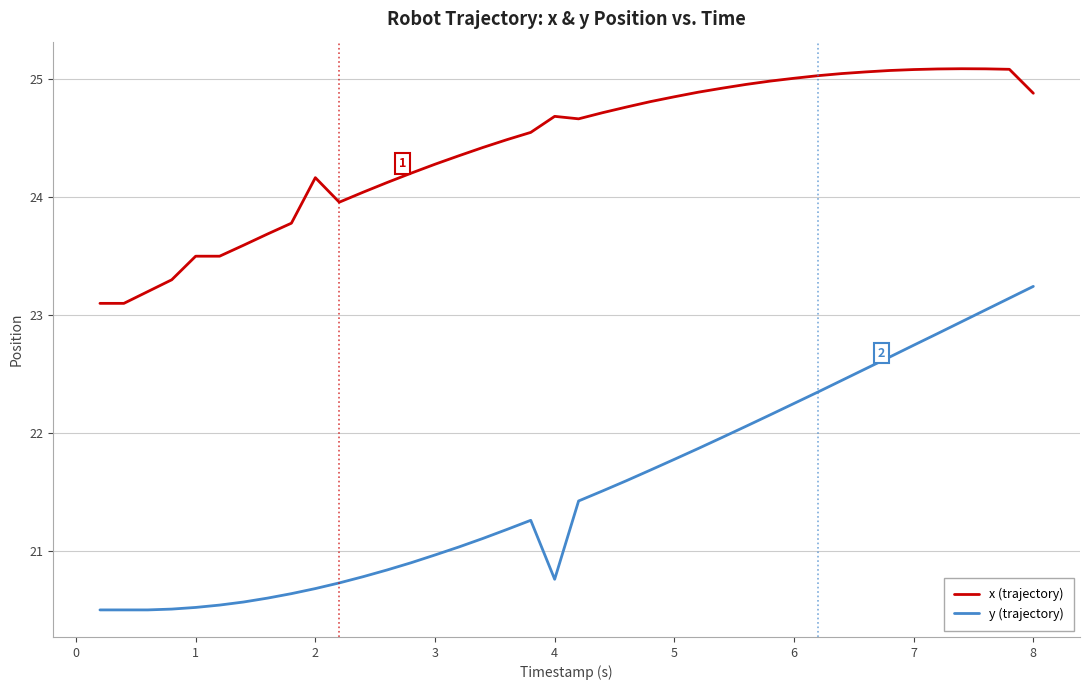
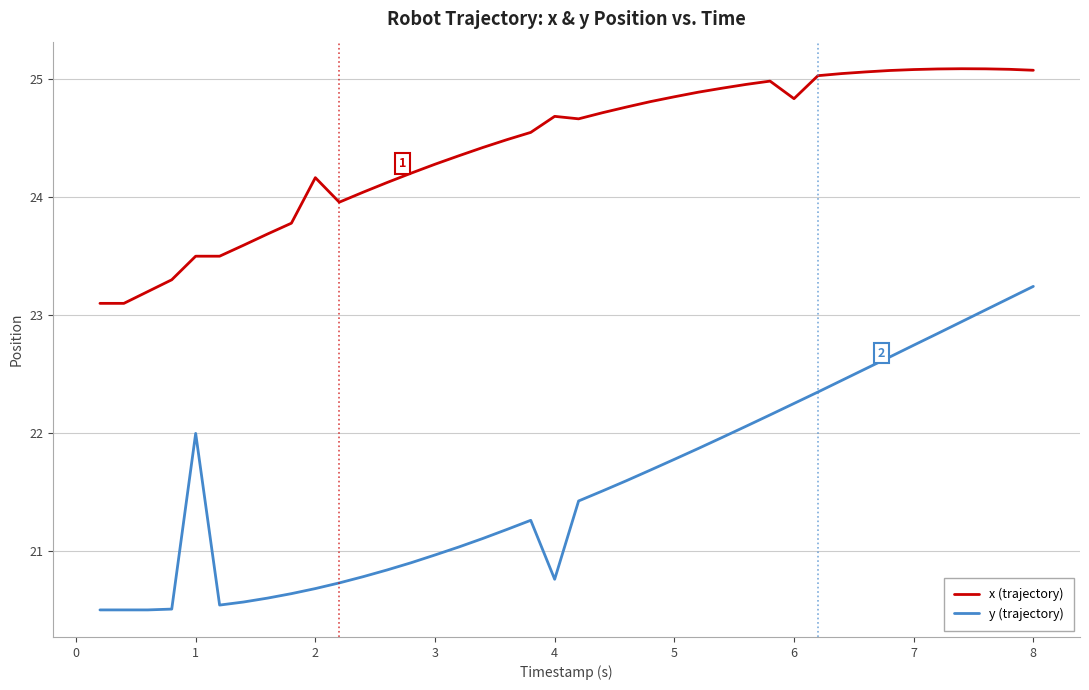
  {
    "x (trajectory)": {
      "1": 23.50,
      "2": 24.17,
      "3": 24.28,
      "4": 24.69,
      "5": 24.85,
-     "6": 25.01,
+     "6": 24.84,
      "7": 25.08,
-     "8": 24.88
+     "8": 25.08
    },
    "y (trajectory)": {
-     "1": 20.52,
+     "1": 22.00,
      "2": 20.68,
      "3": 20.97,
      "4": 20.76,
      "5": 21.78,
      "6": 22.25,
      "7": 22.75,
      "8": 23.24
    }
  }
